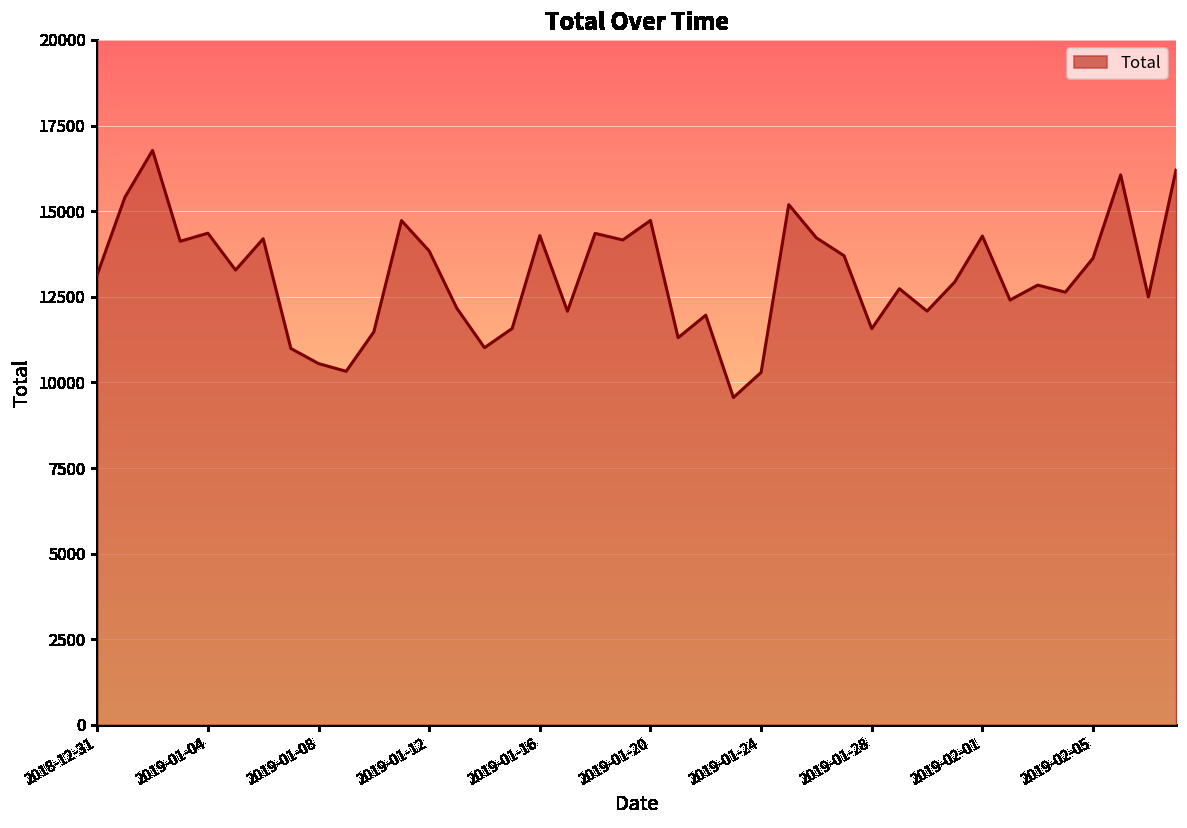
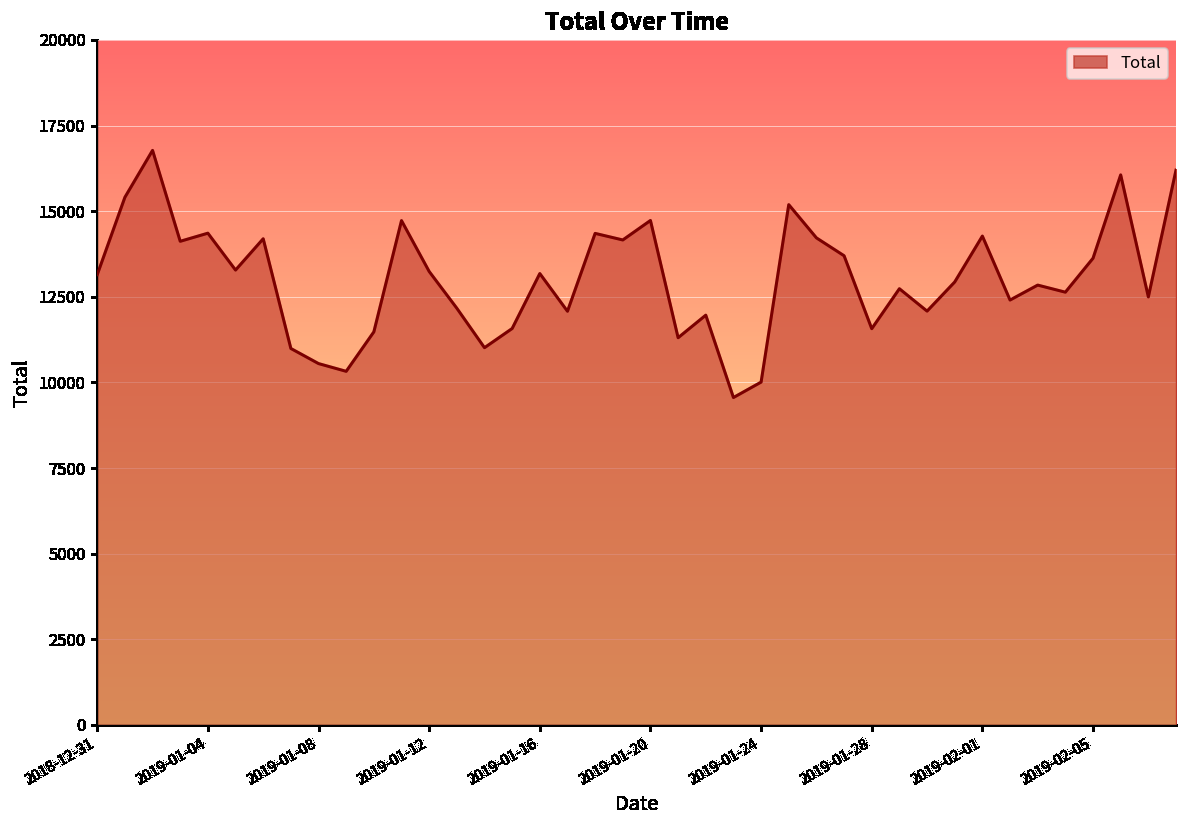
  {
    "2018-12-31": 13100,
    "2019-01-04": 14400,
    "2019-01-08": 10600,
-   "2019-01-12": 13800,
-   "2019-01-16": 14300,
+   "2019-01-12": 13200,
+   "2019-01-16": 13200,
    "2019-01-20": 14700,
-   "2019-01-24": 10300,
+   "2019-01-24": 10000,
    "2019-01-28": 11600,
    "2019-02-01": 14300,
    "2019-02-05": 13600
  }
